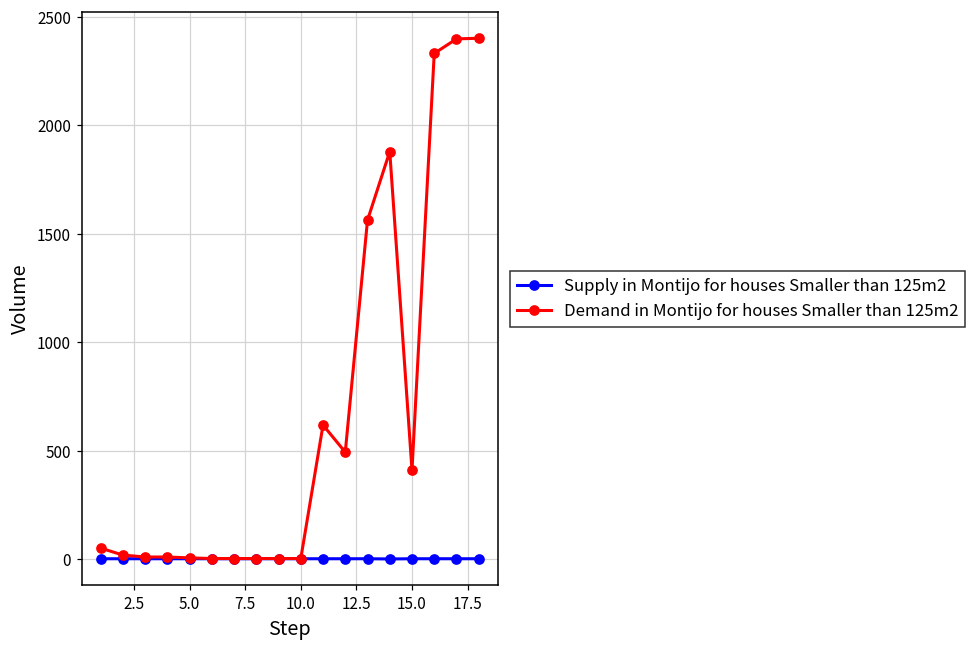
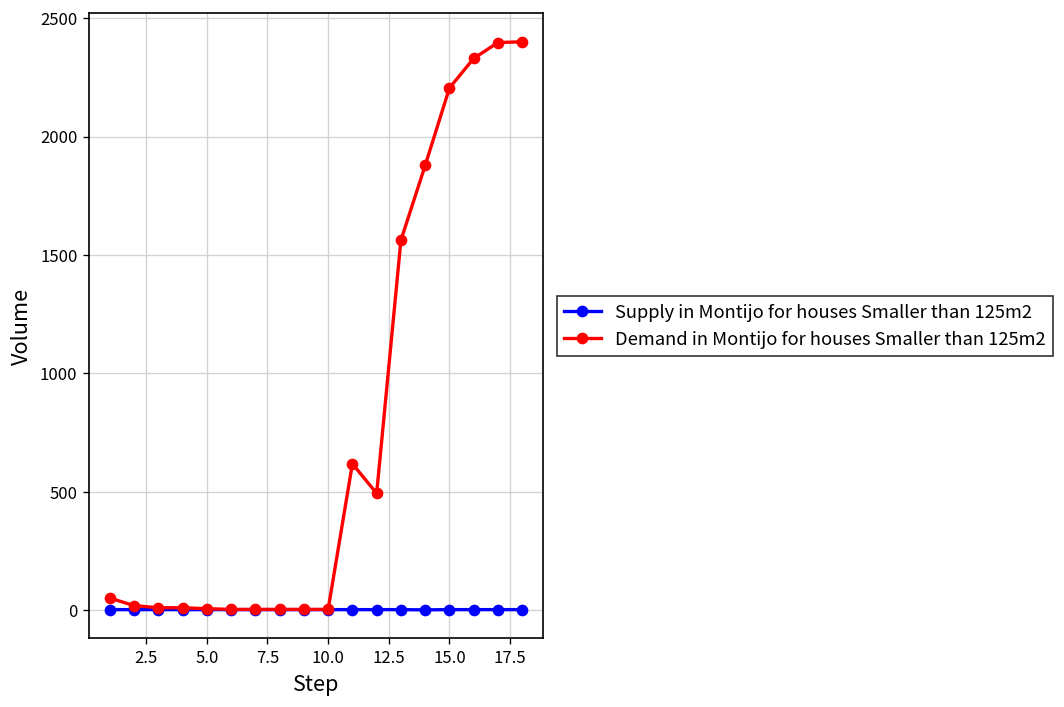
  {
    "Supply in Montijo for houses Smaller than 125m2": {
      "15.0": 0
    },
    "Demand in Montijo for houses Smaller than 125m2": {
-     "15.0": 410
+     "15.0": 2210
    }
  }
